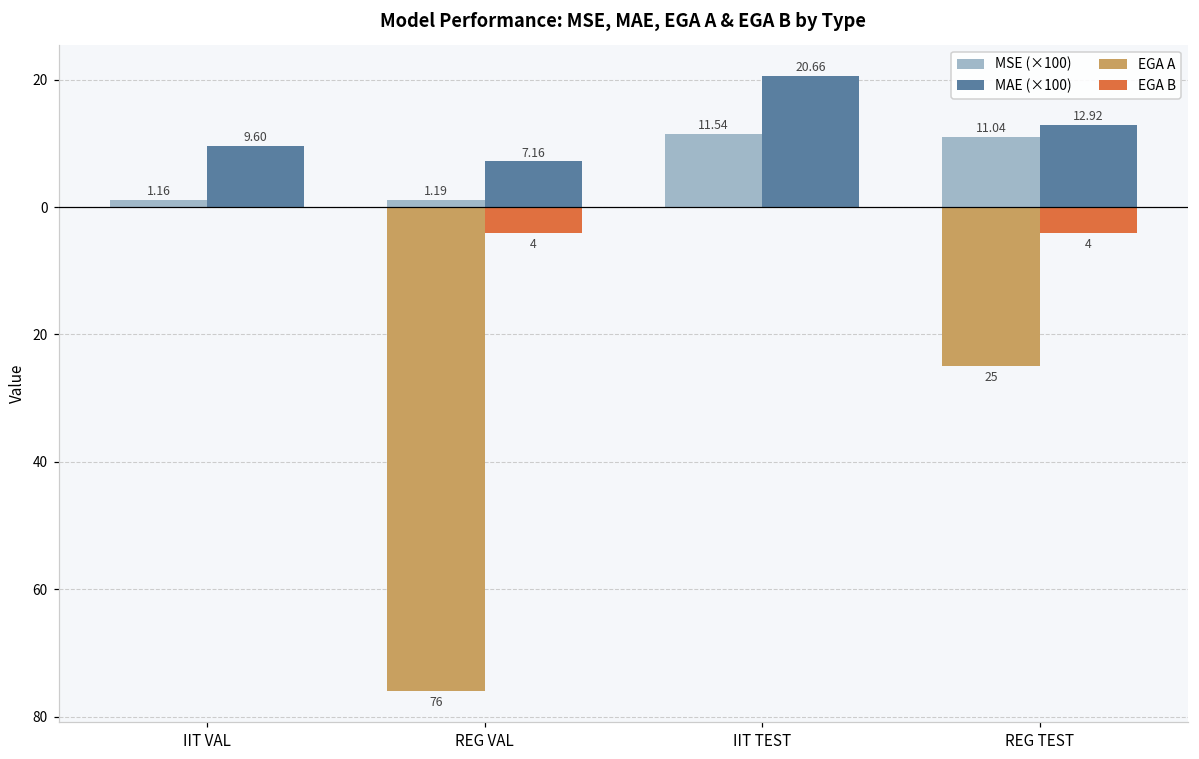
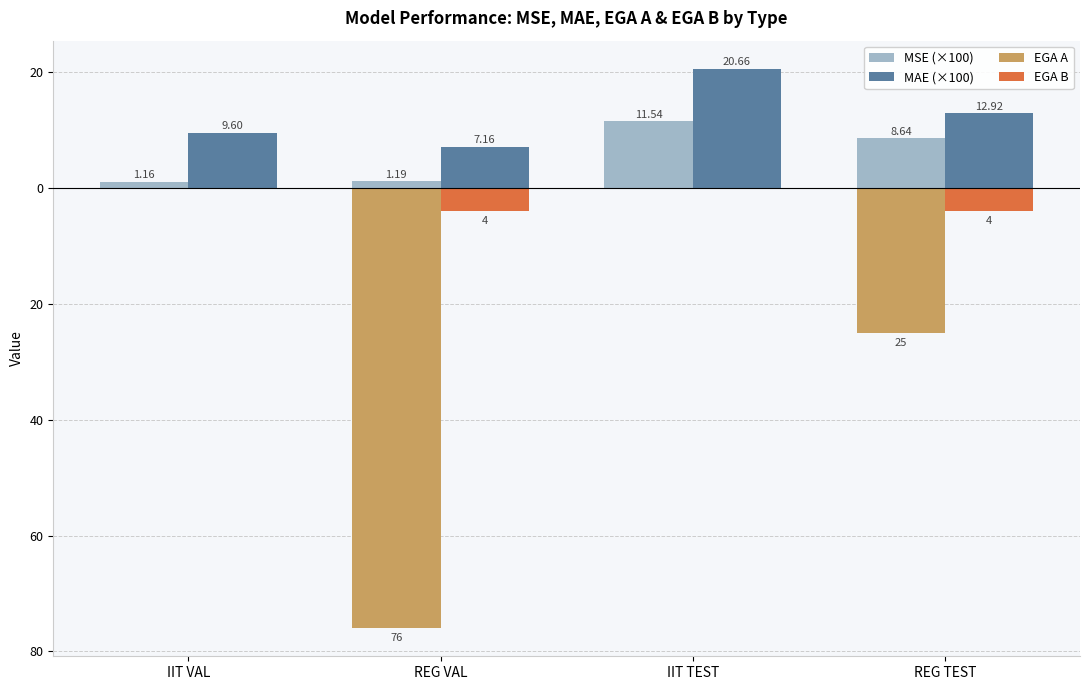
  {
    "MSE (×100)": {
      "IIT VAL": 1.16,
      "REG VAL": 1.19,
      "IIT TEST": 11.54,
-     "REG TEST": 11.04
+     "REG TEST": 8.64
    },
    "MAE (×100)": {
      "IIT VAL": 9.60,
      "REG VAL": 7.16,
      "IIT TEST": 20.66,
      "REG TEST": 12.92
    }
  }
